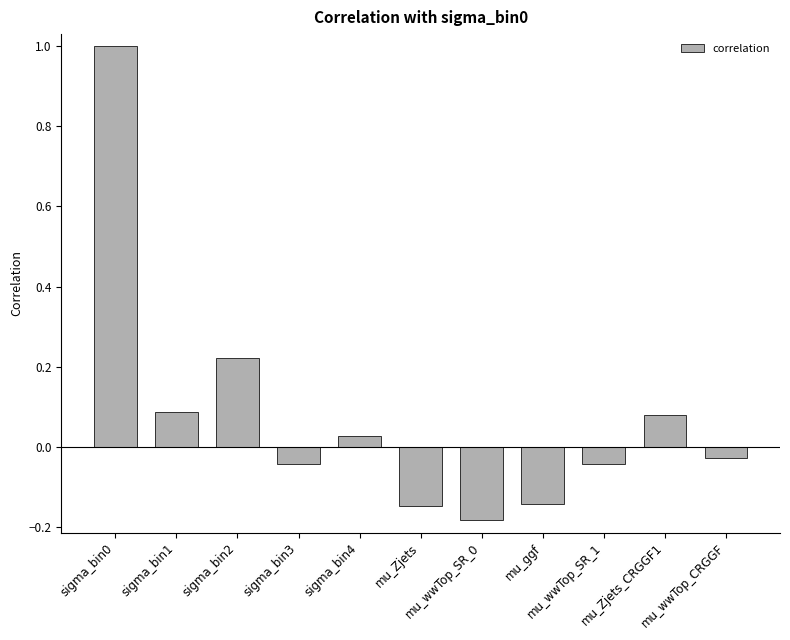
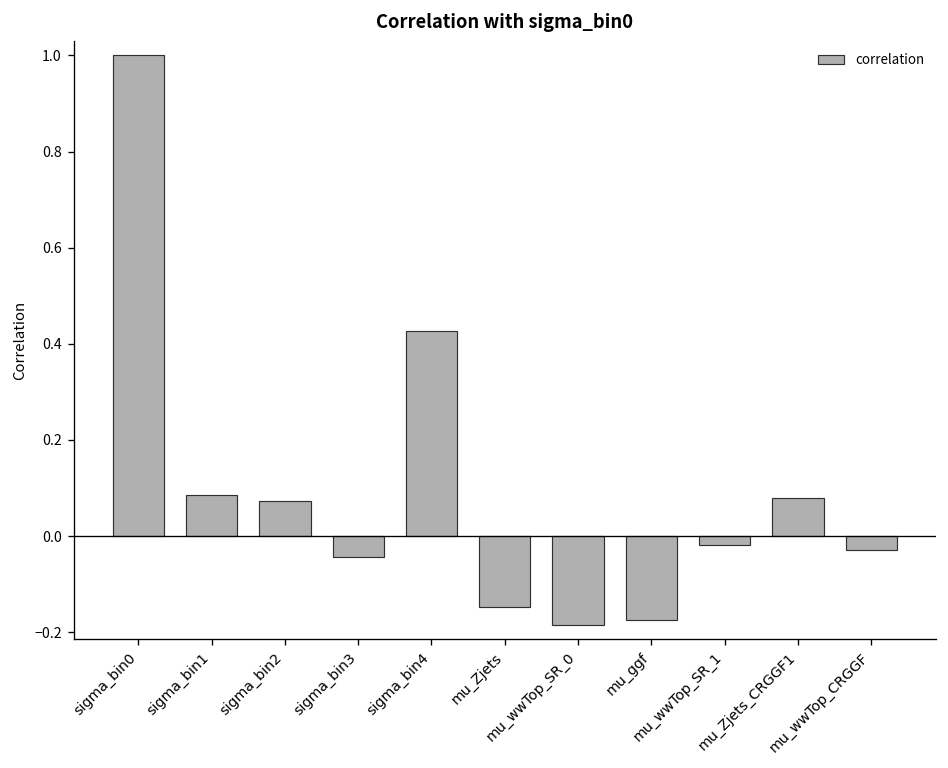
  {
    "sigma_bin0": 1.00,
    "sigma_bin1": 0.09,
-   "sigma_bin2": 0.22,
+   "sigma_bin2": 0.07,
    "sigma_bin3": -0.04,
-   "sigma_bin4": 0.03,
+   "sigma_bin4": 0.43,
    "mu_Zjets": -0.15,
    "mu_wwTop_SR_0": -0.18,
-   "mu_ggf": -0.14,
-   "mu_wwTop_SR_1": -0.04,
+   "mu_ggf": -0.18,
+   "mu_wwTop_SR_1": -0.02,
    "mu_Zjets_CRGGF1": 0.08,
    "mu_wwTop_CRGGF": -0.03
  }
